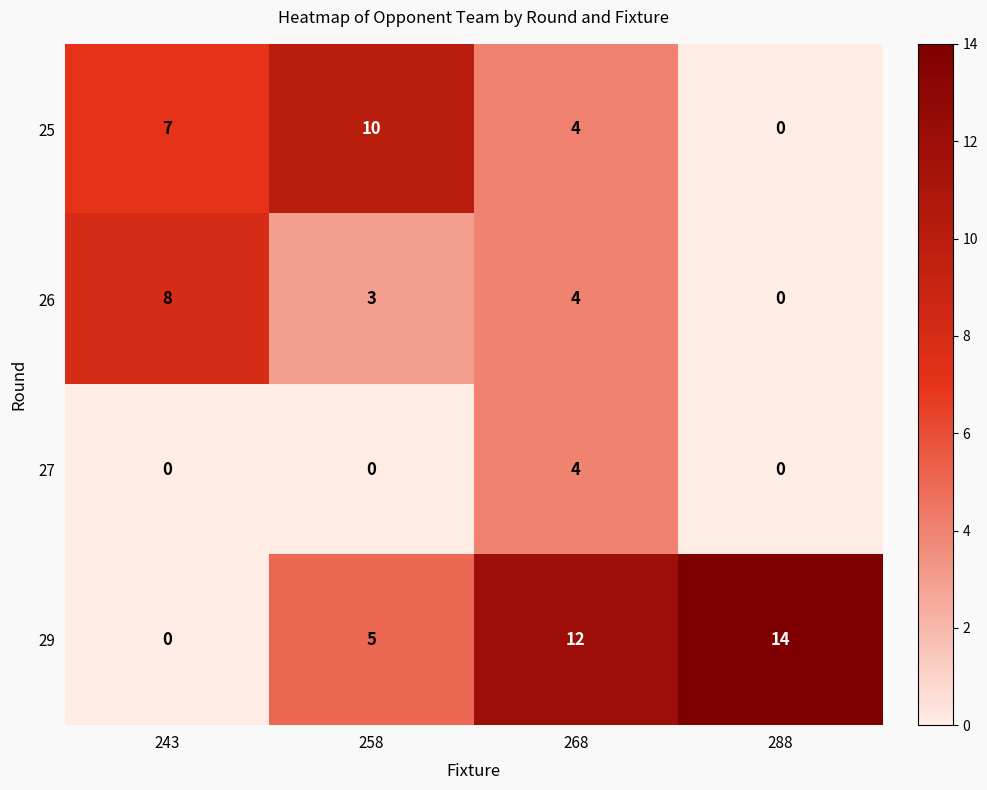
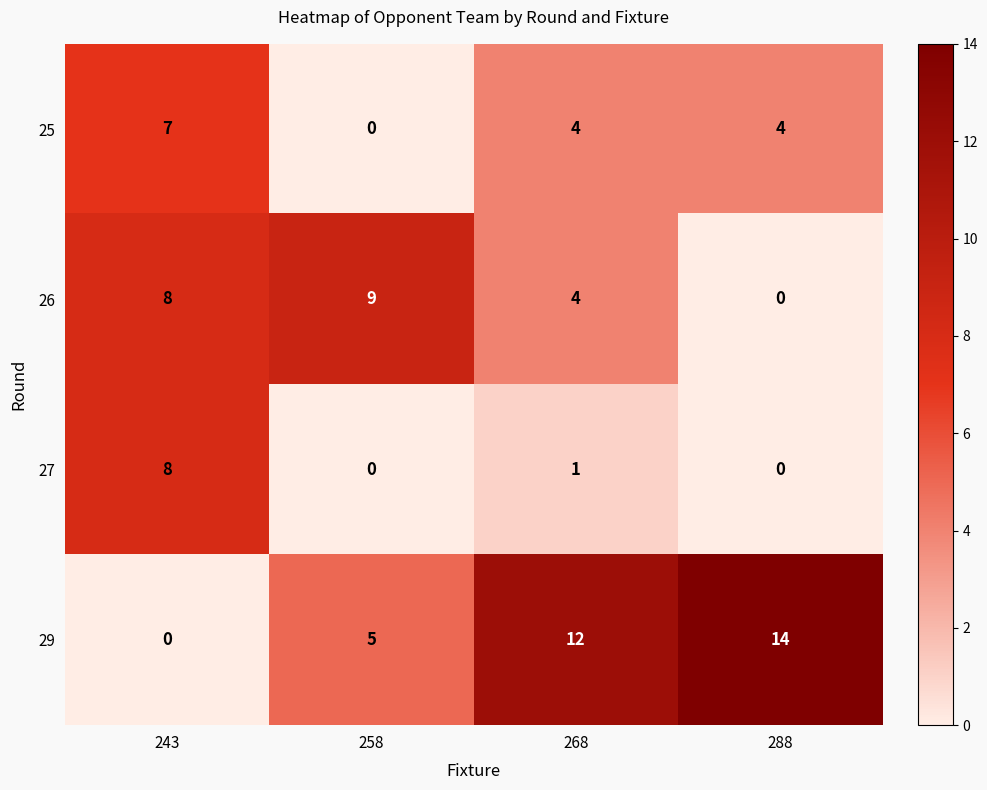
  {
    "25": {
      "243": 7,
-     "258": 10,
+     "258": 0,
      "268": 4,
-     "288": 0
+     "288": 4
    },
    "26": {
      "243": 8,
-     "258": 3,
+     "258": 9,
      "268": 4,
      "288": 0
    },
    "27": {
-     "243": 0,
+     "243": 8,
      "258": 0,
-     "268": 4,
+     "268": 1,
      "288": 0
    },
    "29": {
      "243": 0,
      "258": 5,
      "268": 12,
      "288": 14
    }
  }
